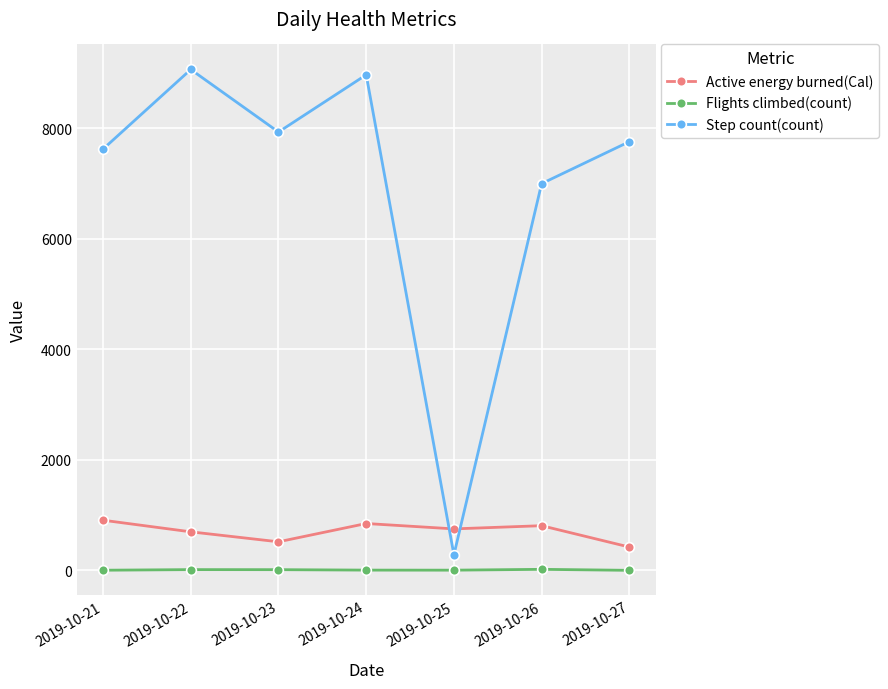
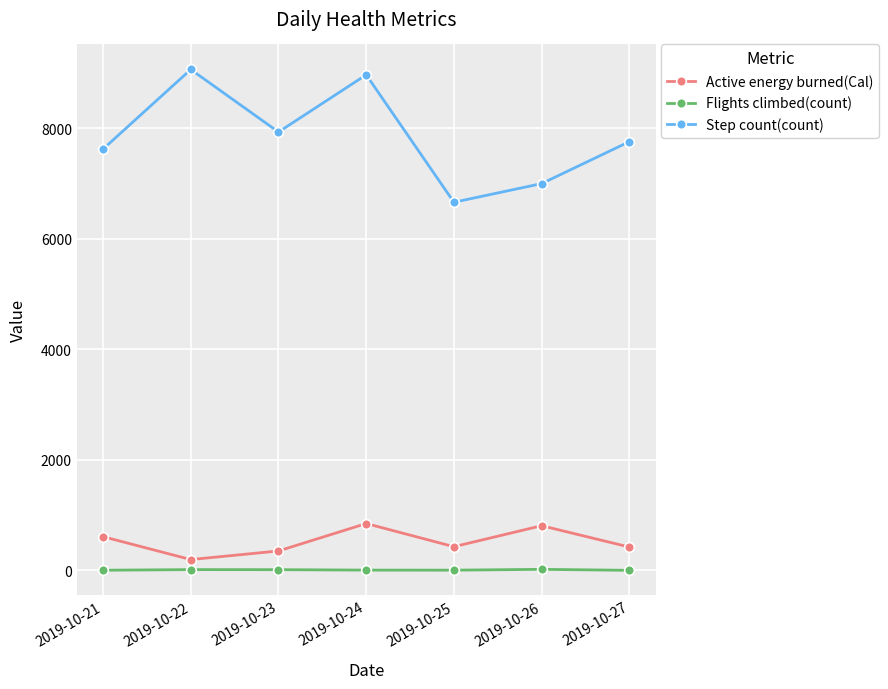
  {
    "Active energy burned(Cal)": {
-     "2019-10-21": 900,
-     "2019-10-22": 700,
-     "2019-10-23": 500,
+     "2019-10-21": 600,
+     "2019-10-22": 200,
+     "2019-10-23": 400,
      "2019-10-24": 800,
-     "2019-10-25": 800,
+     "2019-10-25": 400,
      "2019-10-26": 800,
      "2019-10-27": 400
    },
    "Flights climbed(count)": {
      "2019-10-21": 0,
      "2019-10-22": 0,
      "2019-10-23": 0,
      "2019-10-24": 0,
      "2019-10-25": 0,
      "2019-10-26": 0,
      "2019-10-27": 0
    },
    "Step count(count)": {
      "2019-10-21": 7600,
      "2019-10-22": 9100,
      "2019-10-23": 7900,
      "2019-10-24": 9000,
-     "2019-10-25": 300,
+     "2019-10-25": 6700,
      "2019-10-26": 7000,
      "2019-10-27": 7800
    }
  }
